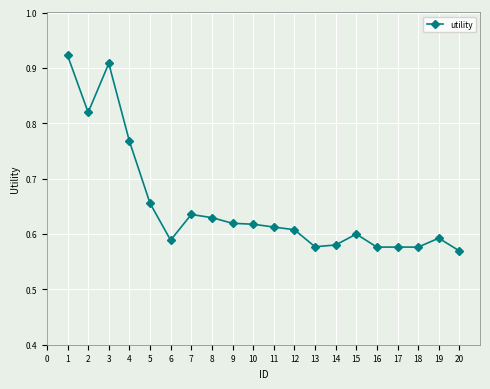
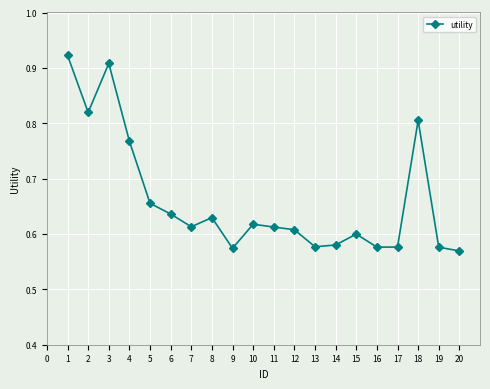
  {
    "1": 0.92,
    "2": 0.82,
    "3": 0.91,
    "4": 0.77,
    "5": 0.66,
-   "6": 0.59,
-   "7": 0.64,
+   "6": 0.64,
+   "7": 0.61,
    "8": 0.63,
-   "9": 0.62,
+   "9": 0.57,
    "10": 0.62,
    "11": 0.61,
    "12": 0.61,
    "13": 0.58,
    "14": 0.58,
    "15": 0.60,
    "16": 0.58,
    "17": 0.58,
-   "18": 0.58,
-   "19": 0.59,
+   "18": 0.81,
+   "19": 0.58,
    "20": 0.57
  }
